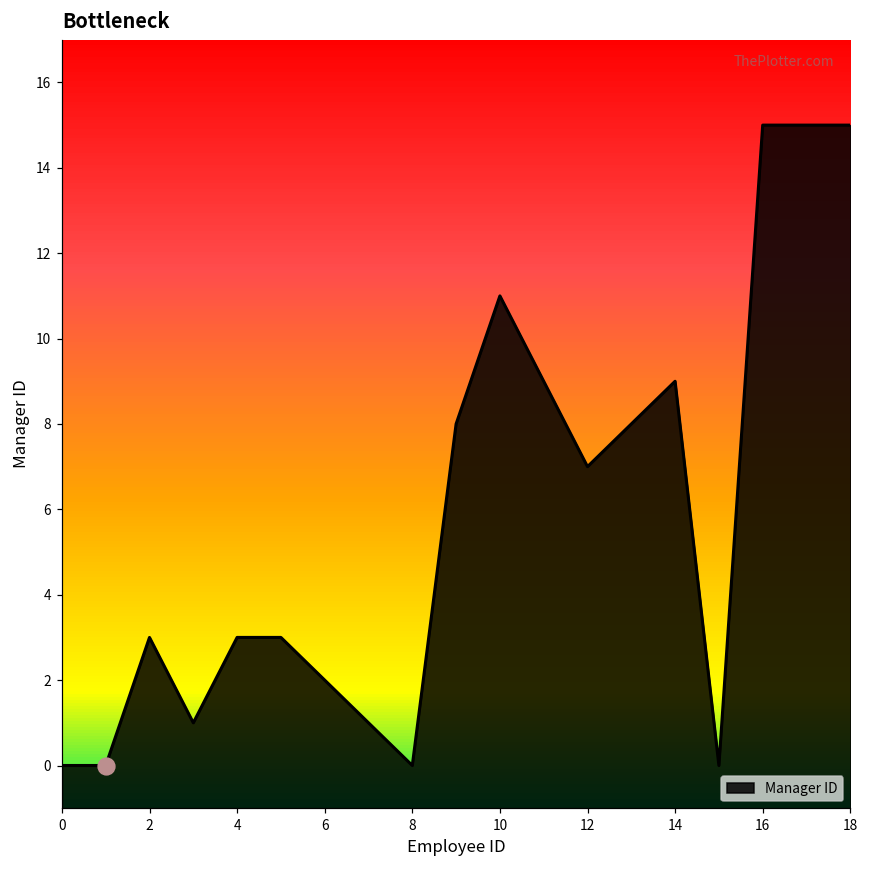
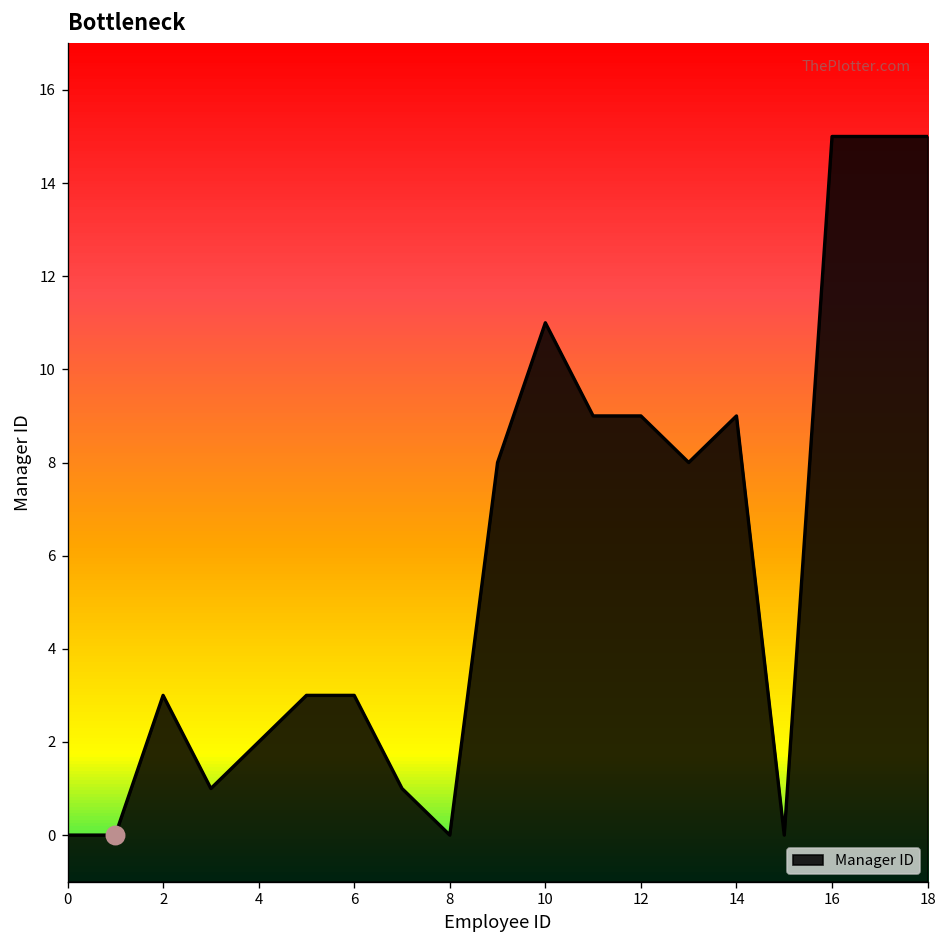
  {
    "Manager ID": {
      "0": 0,
      "2": 3,
-     "4": 3,
-     "6": 2,
+     "4": 2,
+     "6": 3,
      "8": 0,
      "10": 11,
-     "12": 7,
+     "12": 9,
      "14": 9,
      "16": 15,
      "18": 15
    }
  }
